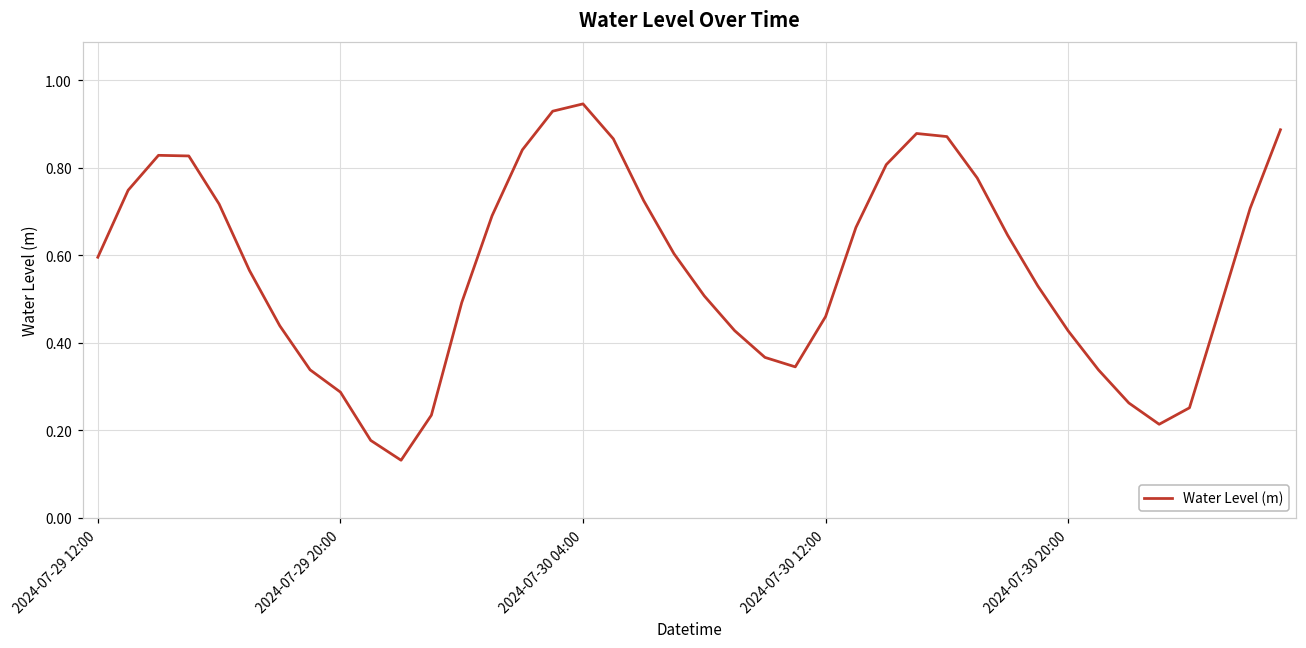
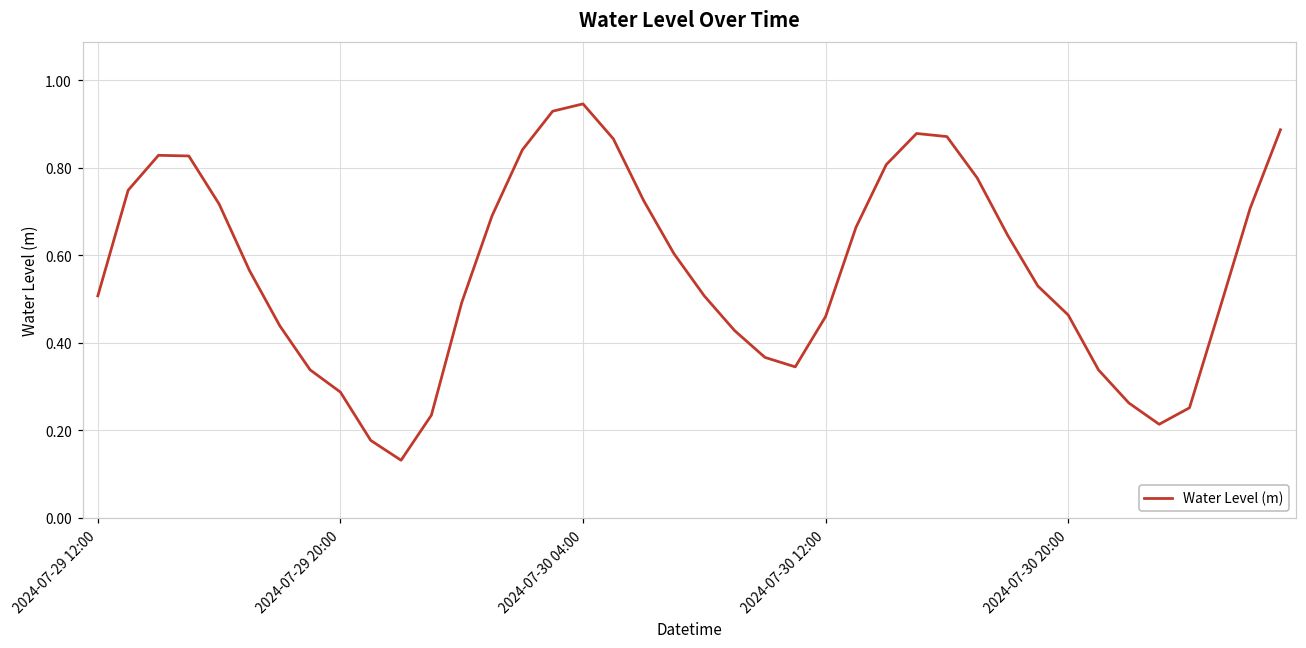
  {
-   "2024-07-29 12:00": 0.60,
+   "2024-07-29 12:00": 0.51,
    "2024-07-29 20:00": 0.29,
    "2024-07-30 04:00": 0.95,
    "2024-07-30 12:00": 0.46,
-   "2024-07-30 20:00": 0.43
+   "2024-07-30 20:00": 0.46
  }
